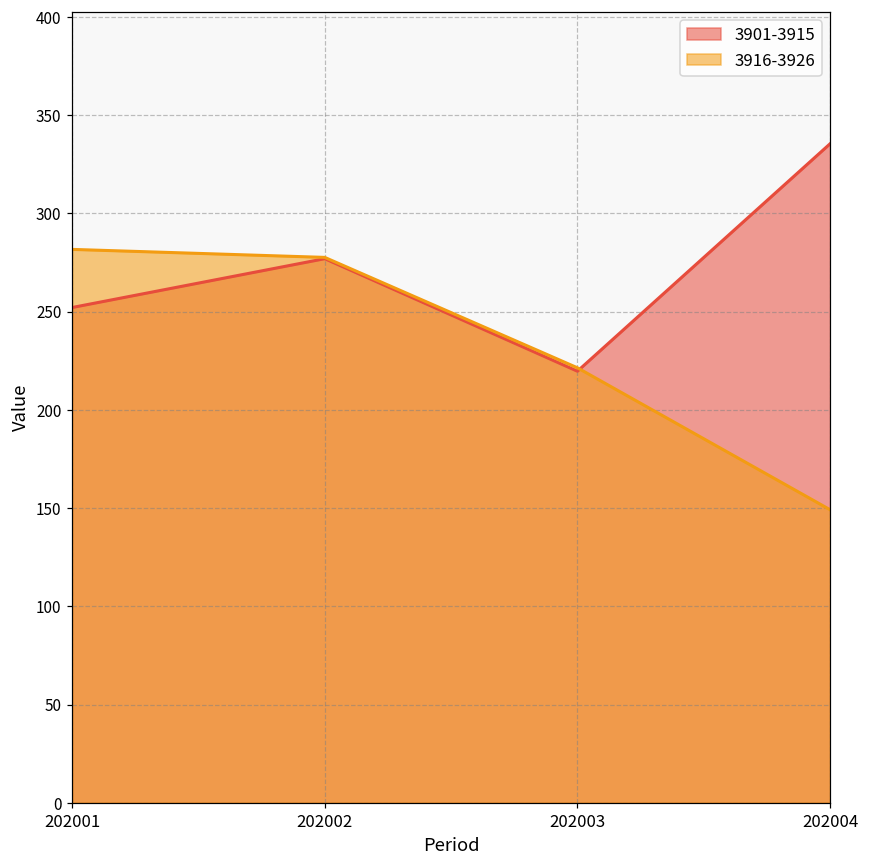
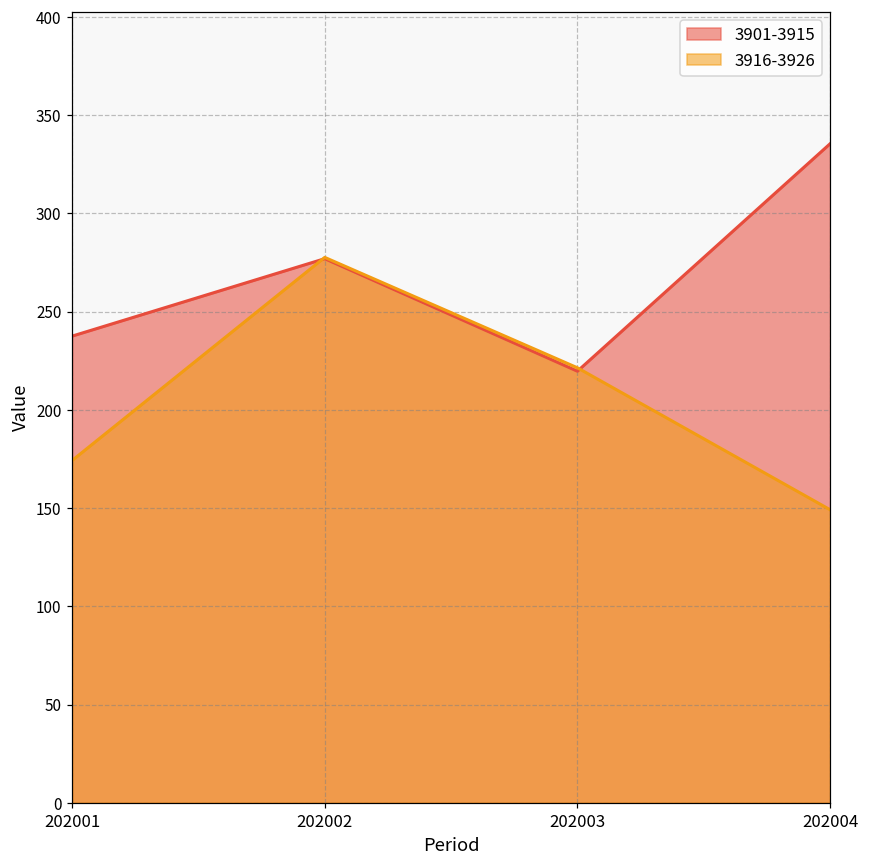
  {
    "3901-3915": {
-     "202001": 252,
+     "202001": 237,
      "202003": 220,
      "202004": 335
    },
    "3916-3926": {
-     "202001": 282,
+     "202001": 174,
      "202003": 221,
      "202004": 149
    }
  }
